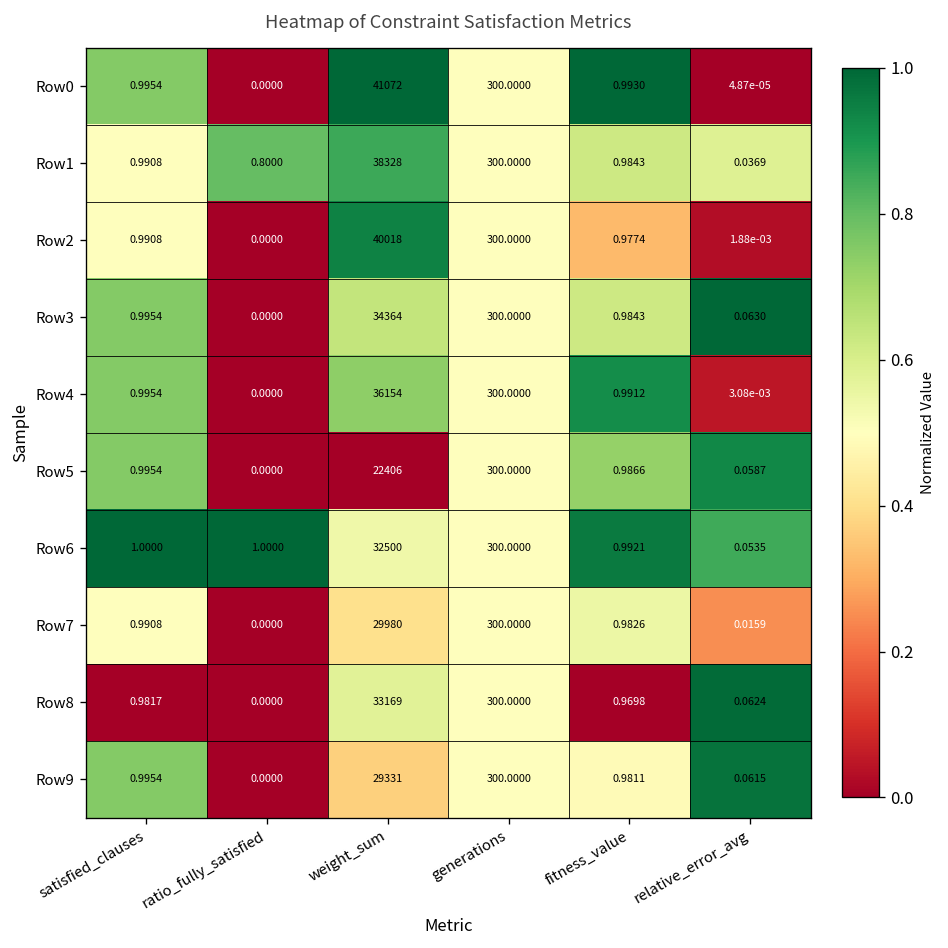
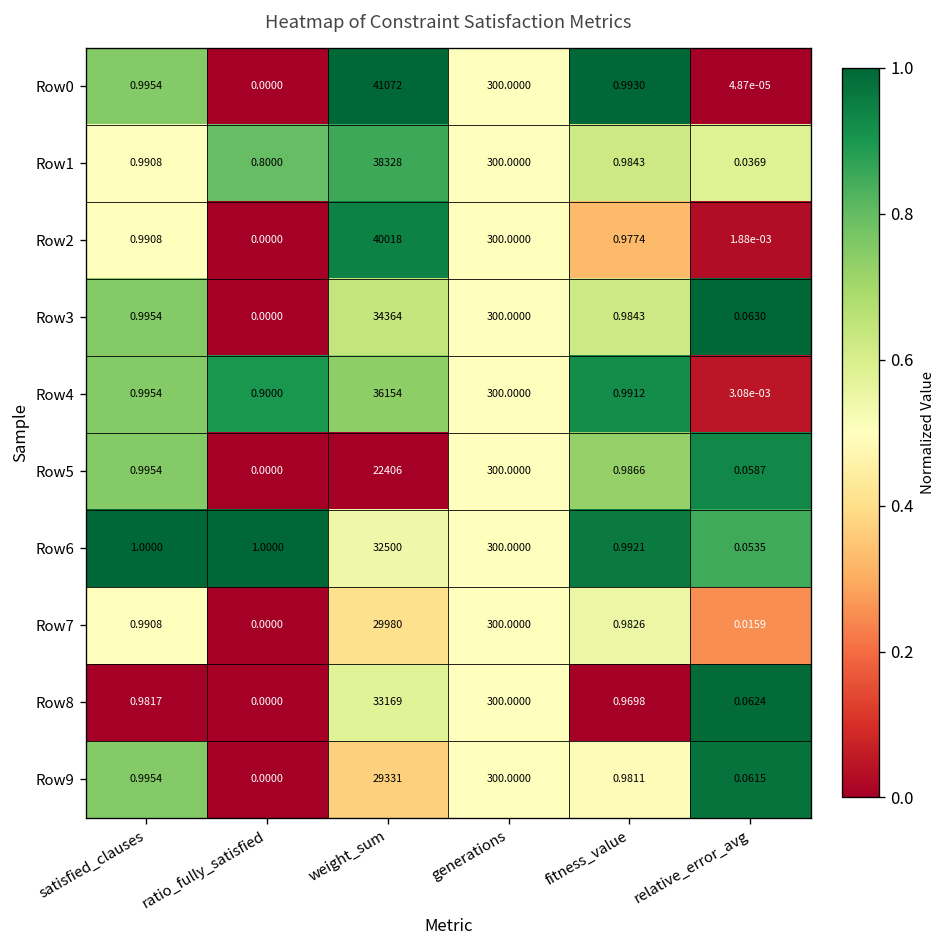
  {
    "Row0": {
      "satisfied_clauses": "0.9954",
      "ratio_fully_satisfied": "0.0000",
      "weight_sum": "41072",
      "generations": "300.0000",
      "fitness_value": "0.9930",
      "relative_error_avg": "4.87e-05"
    },
    "Row1": {
      "satisfied_clauses": "0.9908",
      "ratio_fully_satisfied": "0.8000",
      "weight_sum": "38328",
      "generations": "300.0000",
      "fitness_value": "0.9843",
      "relative_error_avg": "0.0369"
    },
    "Row2": {
      "satisfied_clauses": "0.9908",
      "ratio_fully_satisfied": "0.0000",
      "weight_sum": "40018",
      "generations": "300.0000",
      "fitness_value": "0.9774",
      "relative_error_avg": "1.88e-03"
    },
    "Row3": {
      "satisfied_clauses": "0.9954",
      "ratio_fully_satisfied": "0.0000",
      "weight_sum": "34364",
      "generations": "300.0000",
      "fitness_value": "0.9843",
      "relative_error_avg": "0.0630"
    },
    "Row4": {
      "satisfied_clauses": "0.9954",
-     "ratio_fully_satisfied": "0.0000",
+     "ratio_fully_satisfied": "0.9000",
      "weight_sum": "36154",
      "generations": "300.0000",
      "fitness_value": "0.9912",
      "relative_error_avg": "3.08e-03"
    },
    "Row5": {
      "satisfied_clauses": "0.9954",
      "ratio_fully_satisfied": "0.0000",
      "weight_sum": "22406",
      "generations": "300.0000",
      "fitness_value": "0.9866",
      "relative_error_avg": "0.0587"
    },
    "Row6": {
      "satisfied_clauses": "1.0000",
      "ratio_fully_satisfied": "1.0000",
      "weight_sum": "32500",
      "generations": "300.0000",
      "fitness_value": "0.9921",
      "relative_error_avg": "0.0535"
    },
    "Row7": {
      "satisfied_clauses": "0.9908",
      "ratio_fully_satisfied": "0.0000",
      "weight_sum": "29980",
      "generations": "300.0000",
      "fitness_value": "0.9826",
      "relative_error_avg": "0.0159"
    },
    "Row8": {
      "satisfied_clauses": "0.9817",
      "ratio_fully_satisfied": "0.0000",
      "weight_sum": "33169",
      "generations": "300.0000",
      "fitness_value": "0.9698",
      "relative_error_avg": "0.0624"
    },
    "Row9": {
      "satisfied_clauses": "0.9954",
      "ratio_fully_satisfied": "0.0000",
      "weight_sum": "29331",
      "generations": "300.0000",
      "fitness_value": "0.9811",
      "relative_error_avg": "0.0615"
    }
  }
